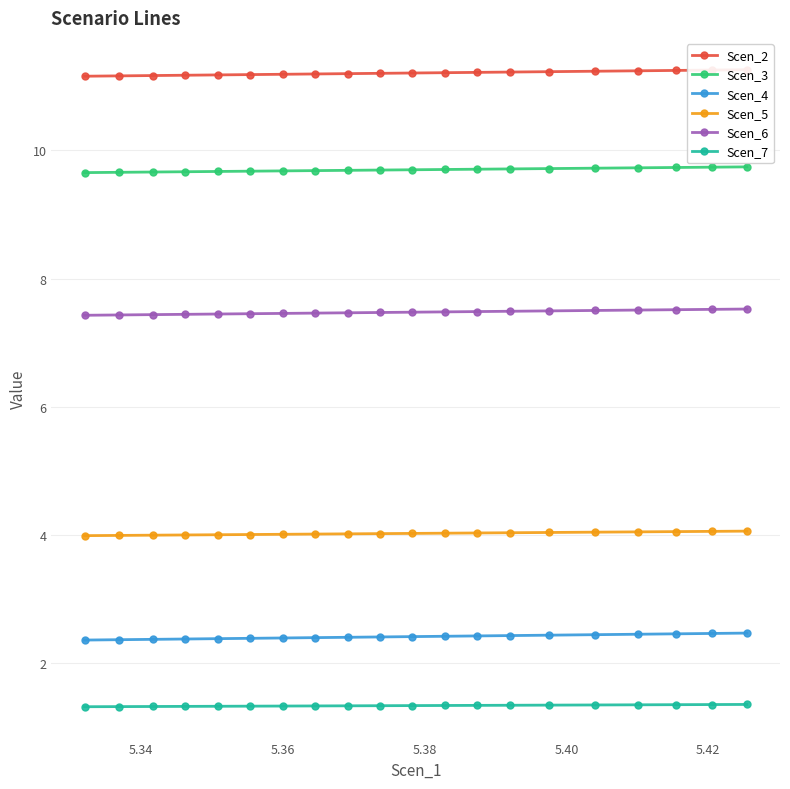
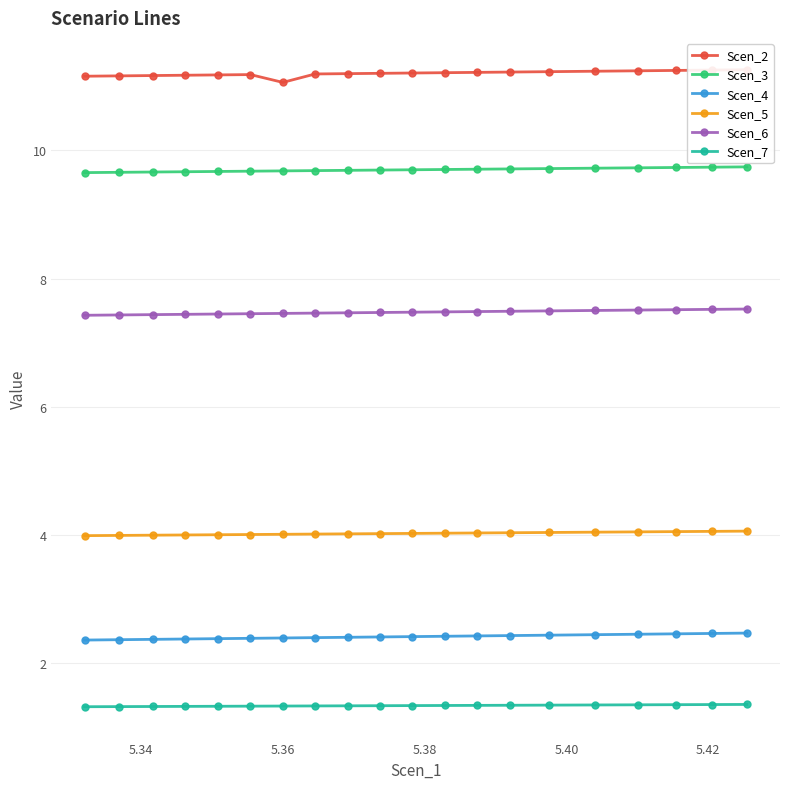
  {
    "Scen_2": {
-     "5.36": 11.2
+     "5.36": 11.1
    },
    "Scen_4": {
      "5.36": 2.4
    },
    "Scen_5": {
      "5.36": 4.0
    },
    "Scen_6": {
      "5.36": 7.5
    }
  }
